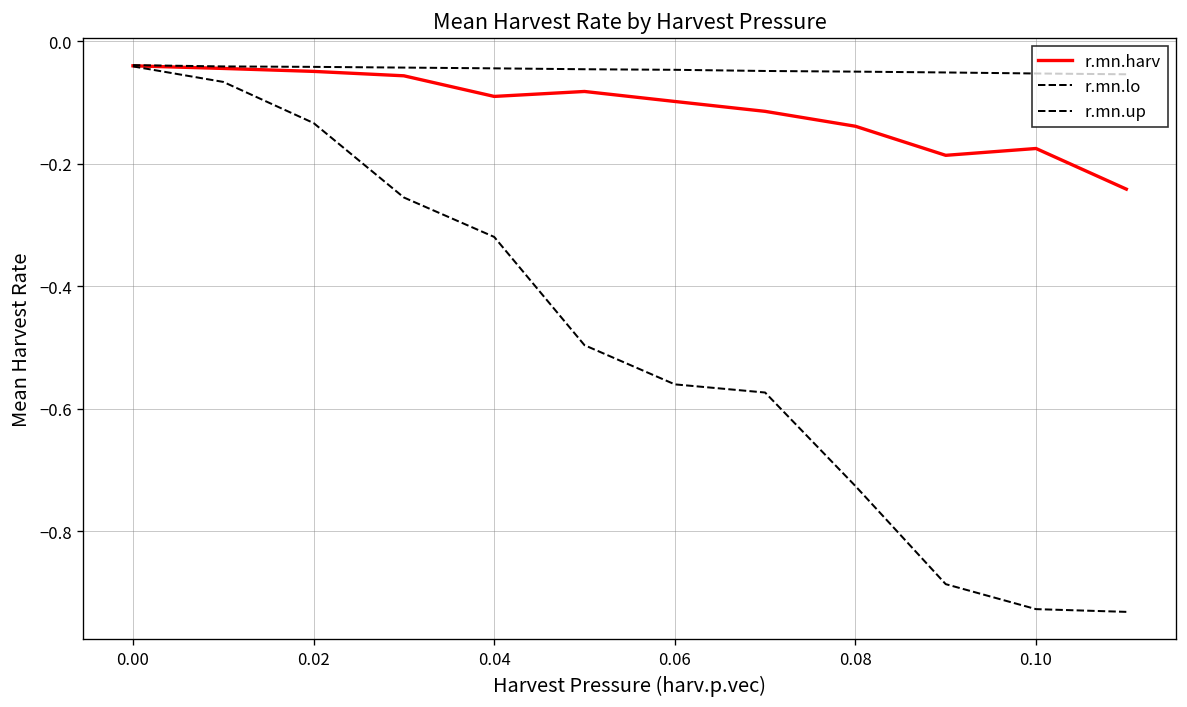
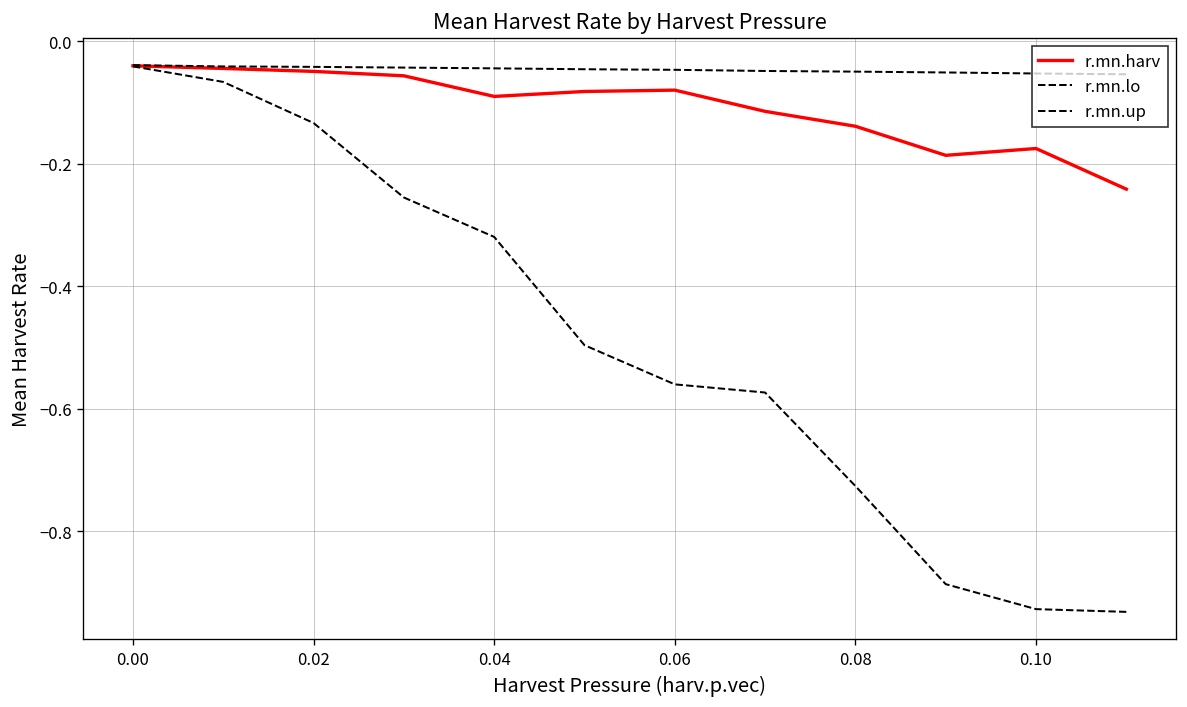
  {
    "r.mn.harv": {
      "0.02": -0.05,
      "0.04": -0.09,
-     "0.06": -0.10,
+     "0.06": -0.08,
      "0.08": -0.14,
      "0.10": -0.17
    }
  }
